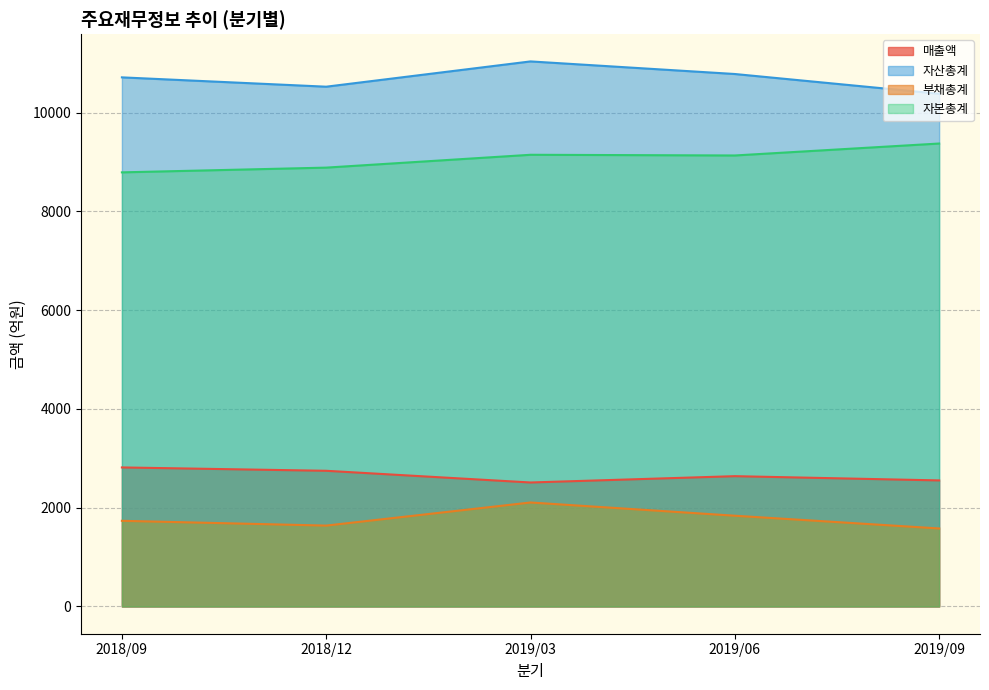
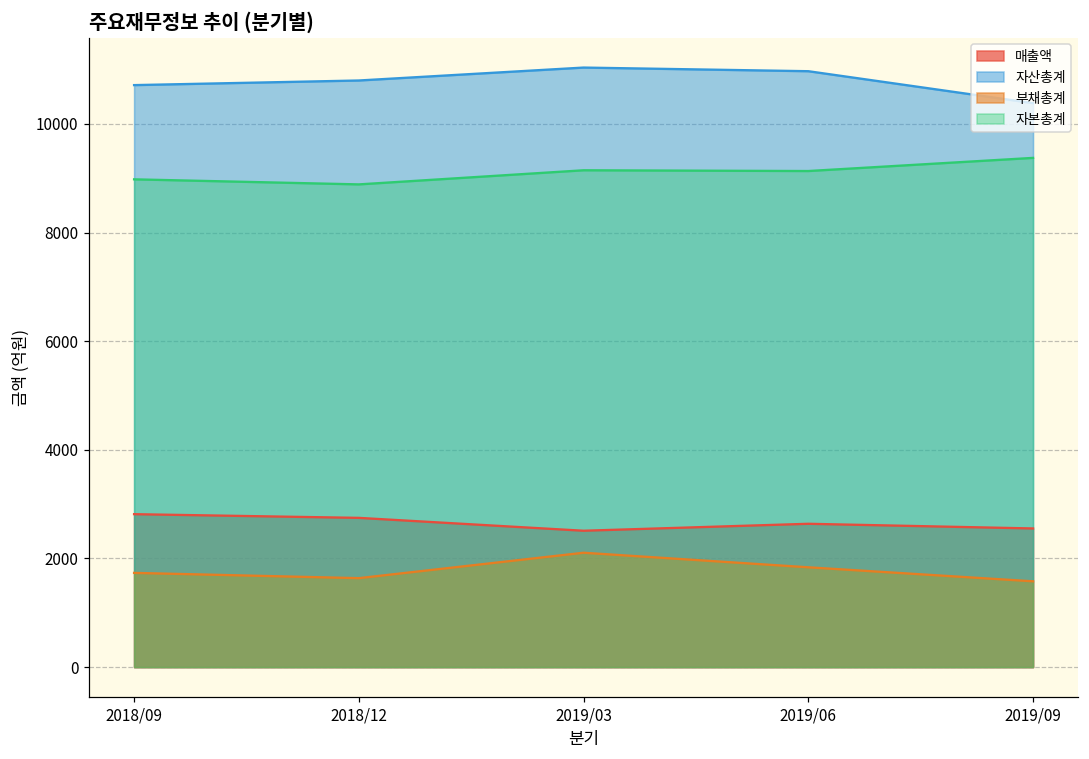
  {
    "자산총계": {
      "2018/09": 10700,
-     "2018/12": 10500,
+     "2018/12": 10800,
      "2019/03": 11000,
-     "2019/06": 10800
+     "2019/06": 11000
    },
    "자본총계": {
-     "2018/09": 8800,
+     "2018/09": 9000,
      "2018/12": 8900,
      "2019/03": 9100,
      "2019/06": 9100,
      "2019/09": 9400
    }
  }
